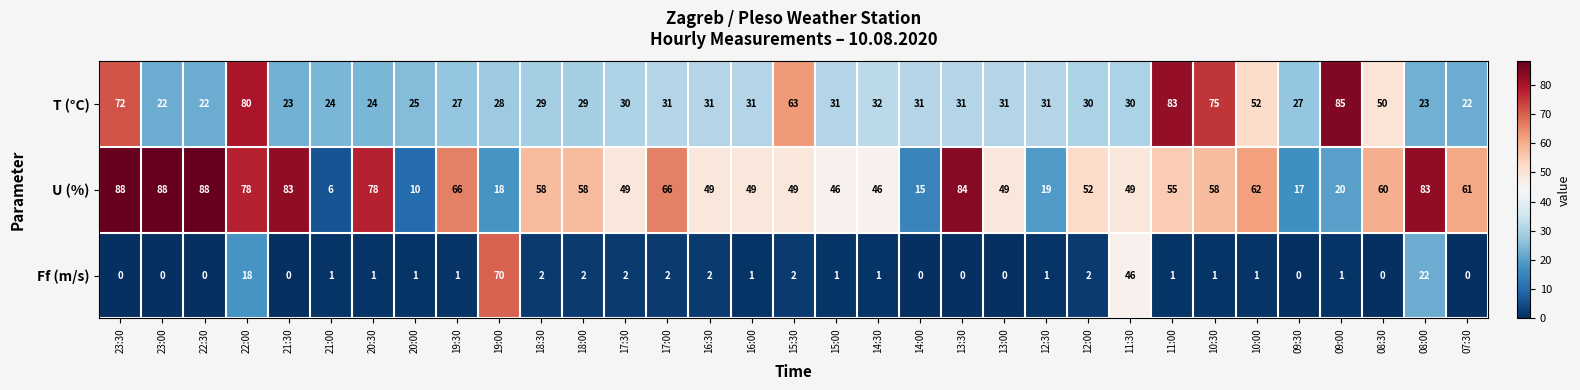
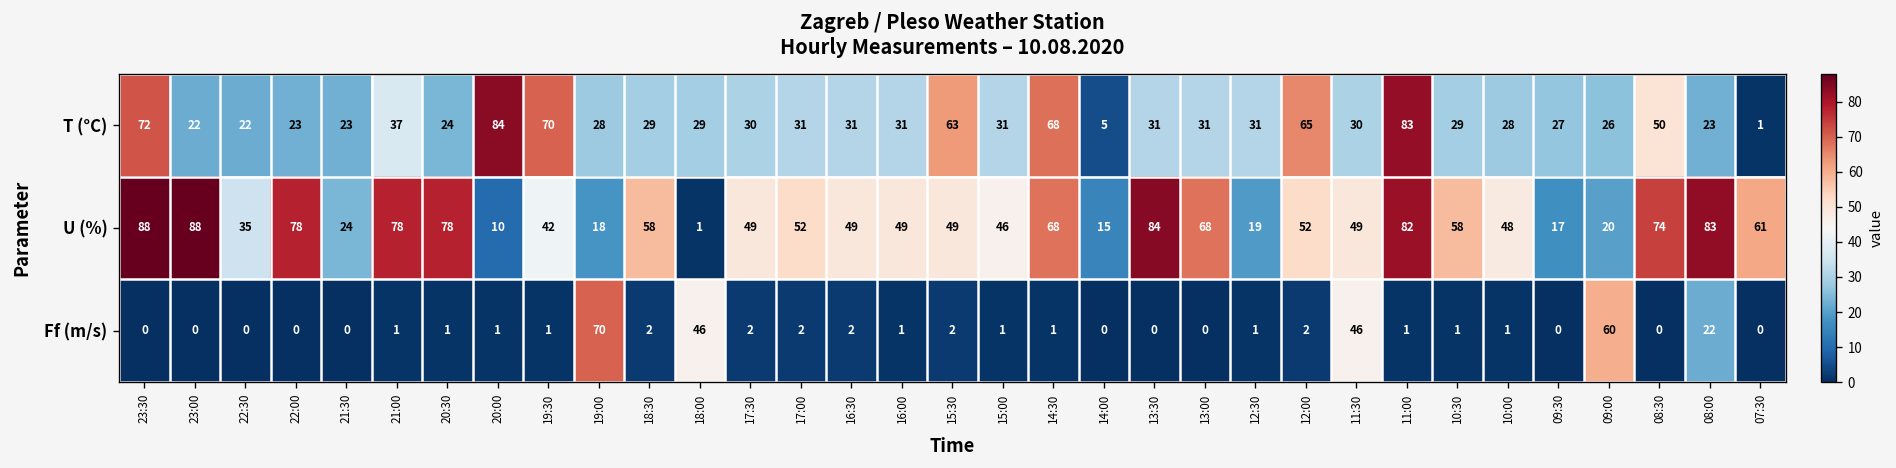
  {
    "T (°C)": {
      "23:30": 72,
      "23:00": 22,
      "22:30": 22,
-     "22:00": 80,
+     "22:00": 23,
      "21:30": 23,
-     "21:00": 24,
+     "21:00": 37,
      "20:30": 24,
-     "20:00": 25,
-     "19:30": 27,
+     "20:00": 84,
+     "19:30": 70,
      "19:00": 28,
      "18:30": 29,
      "18:00": 29,
      "17:30": 30,
      "17:00": 31,
      "16:30": 31,
      "16:00": 31,
      "15:30": 63,
      "15:00": 31,
-     "14:30": 32,
-     "14:00": 31,
+     "14:30": 68,
+     "14:00": 5,
      "13:30": 31,
      "13:00": 31,
      "12:30": 31,
-     "12:00": 30,
+     "12:00": 65,
      "11:30": 30,
      "11:00": 83,
-     "10:30": 75,
-     "10:00": 52,
+     "10:30": 29,
+     "10:00": 28,
      "09:30": 27,
-     "09:00": 85,
+     "09:00": 26,
      "08:30": 50,
      "08:00": 23,
-     "07:30": 22
+     "07:30": 1
    },
    "U (%)": {
      "23:30": 88,
      "23:00": 88,
-     "22:30": 88,
+     "22:30": 35,
      "22:00": 78,
-     "21:30": 83,
-     "21:00": 6,
+     "21:30": 24,
+     "21:00": 78,
      "20:30": 78,
      "20:00": 10,
-     "19:30": 66,
+     "19:30": 42,
      "19:00": 18,
      "18:30": 58,
-     "18:00": 58,
+     "18:00": 1,
      "17:30": 49,
-     "17:00": 66,
+     "17:00": 52,
      "16:30": 49,
      "16:00": 49,
      "15:30": 49,
      "15:00": 46,
-     "14:30": 46,
+     "14:30": 68,
      "14:00": 15,
      "13:30": 84,
-     "13:00": 49,
+     "13:00": 68,
      "12:30": 19,
      "12:00": 52,
      "11:30": 49,
-     "11:00": 55,
+     "11:00": 82,
      "10:30": 58,
-     "10:00": 62,
+     "10:00": 48,
      "09:30": 17,
      "09:00": 20,
-     "08:30": 60,
+     "08:30": 74,
      "08:00": 83,
      "07:30": 61
    },
    "Ff (m/s)": {
      "23:30": 0,
      "23:00": 0,
      "22:30": 0,
-     "22:00": 18,
+     "22:00": 0,
      "21:30": 0,
      "21:00": 1,
      "20:30": 1,
      "20:00": 1,
      "19:30": 1,
      "19:00": 70,
      "18:30": 2,
-     "18:00": 2,
+     "18:00": 46,
      "17:30": 2,
      "17:00": 2,
      "16:30": 2,
      "16:00": 1,
      "15:30": 2,
      "15:00": 1,
      "14:30": 1,
      "14:00": 0,
      "13:30": 0,
      "13:00": 0,
      "12:30": 1,
      "12:00": 2,
      "11:30": 46,
      "11:00": 1,
      "10:30": 1,
      "10:00": 1,
      "09:30": 0,
-     "09:00": 1,
+     "09:00": 60,
      "08:30": 0,
      "08:00": 22,
      "07:30": 0
    }
  }
